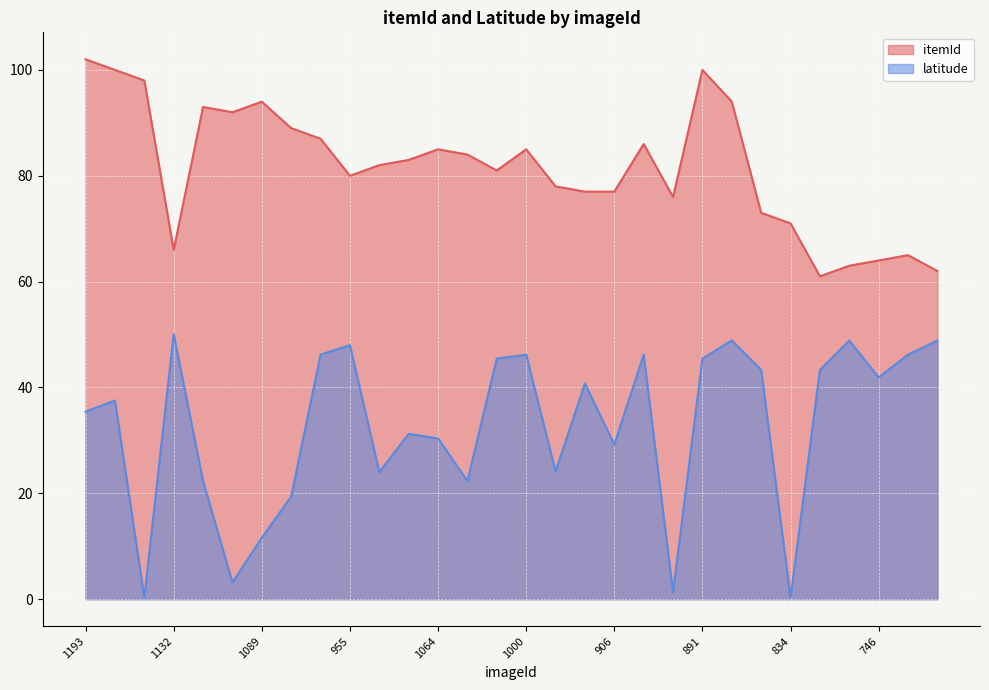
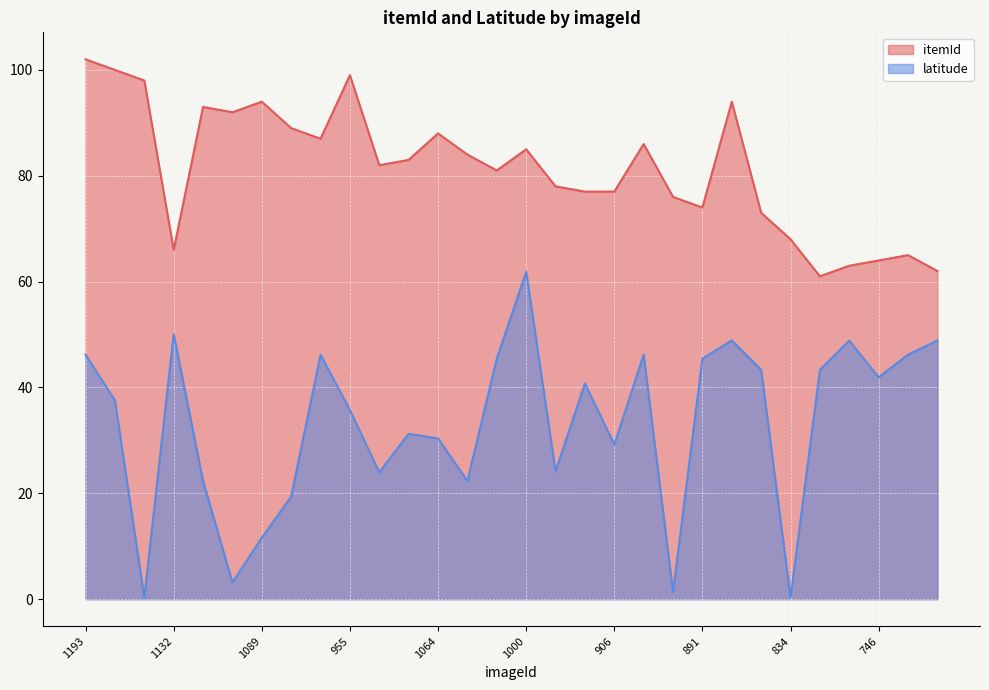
  {
    "itemId": {
      "1193": 102,
      "1132": 66,
      "1089": 94,
-     "955": 80,
-     "1064": 85,
+     "955": 99,
+     "1064": 88,
      "1000": 85,
      "906": 77,
-     "891": 100,
-     "834": 71,
+     "891": 74,
+     "834": 68,
      "746": 64
    },
    "latitude": {
-     "1193": 35,
+     "1193": 46,
      "1132": 50,
      "1089": 12,
-     "955": 48,
+     "955": 36,
      "1064": 30,
-     "1000": 46,
+     "1000": 62,
      "906": 29,
      "891": 45,
      "834": 0,
      "746": 42
    }
  }
